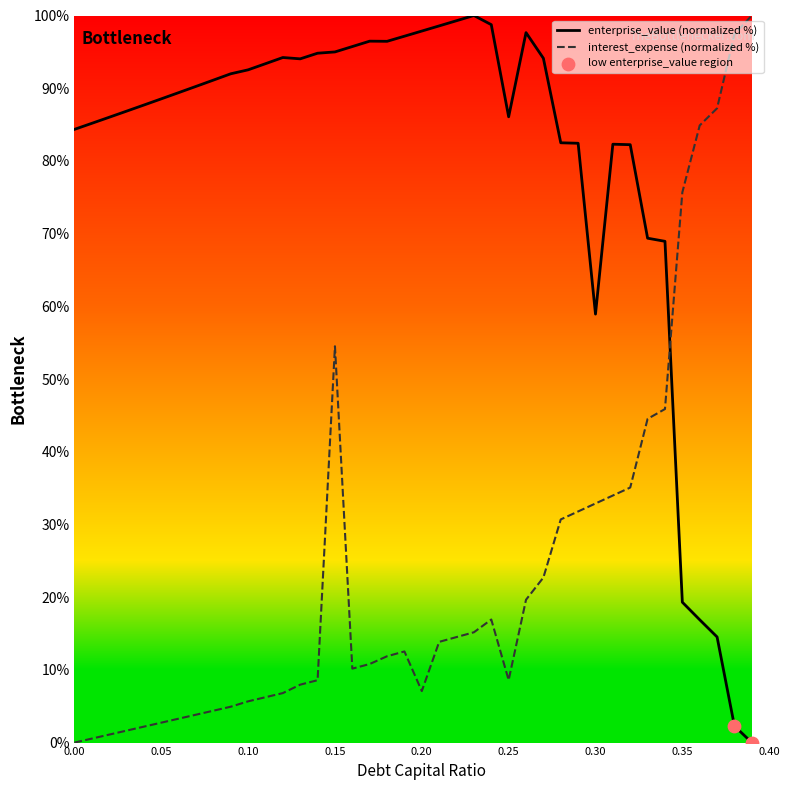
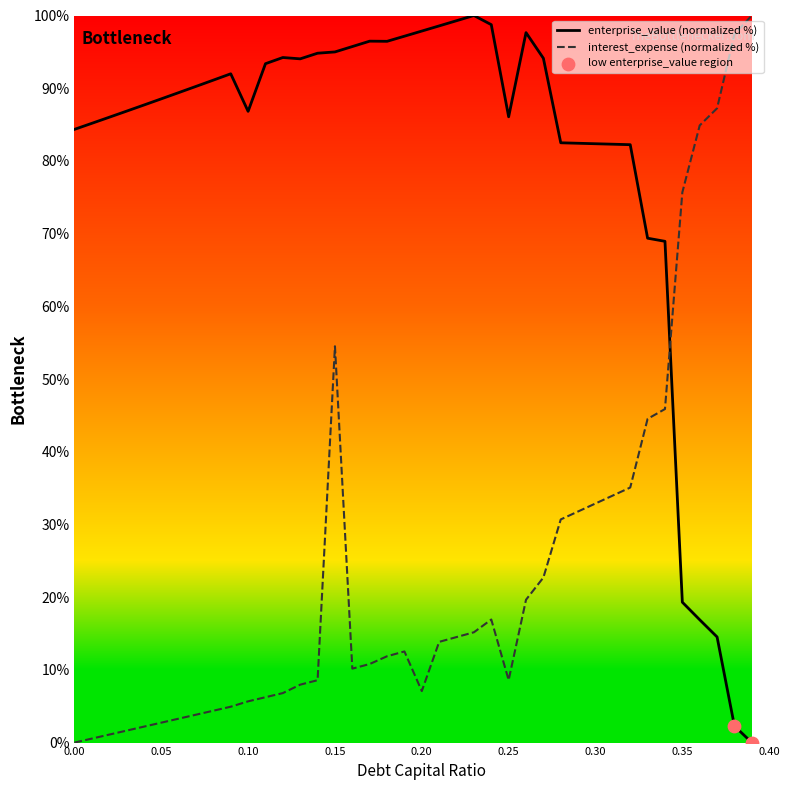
  {
    "enterprise_value (normalized %)": {
      "0.00": "84%",
      "0.05": "89%",
-     "0.10": "93%",
+     "0.10": "87%",
      "0.15": "95%",
      "0.20": "98%",
      "0.25": "86%",
-     "0.30": "59%",
+     "0.30": "82%",
      "0.35": "19%"
    },
    "interest_expense (normalized %)": {
      "0.00": "0%",
      "0.05": "3%",
      "0.10": "6%",
      "0.15": "55%",
      "0.20": "7%",
      "0.25": "9%",
      "0.30": "33%",
      "0.35": "76%"
    }
  }
